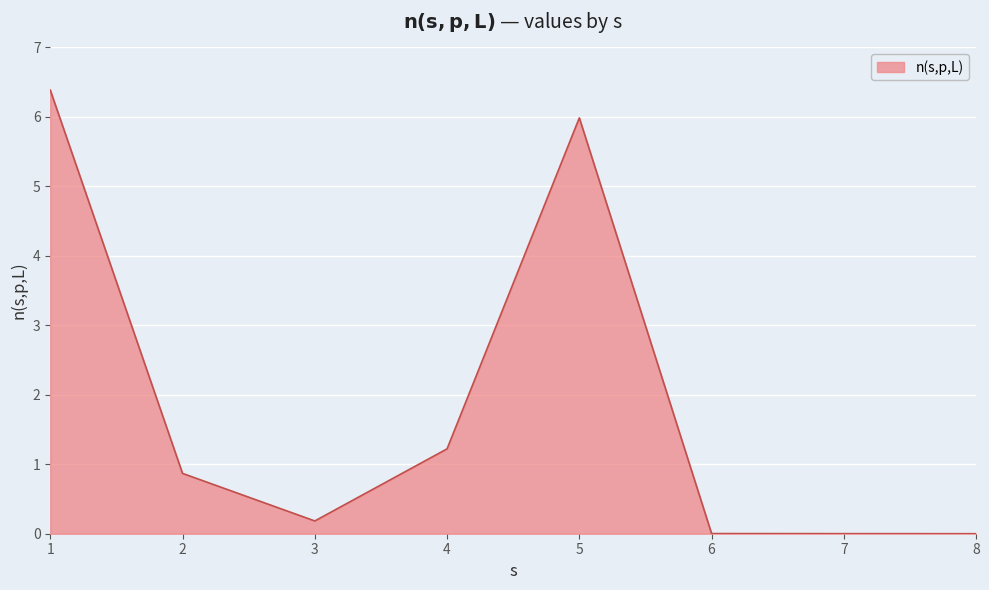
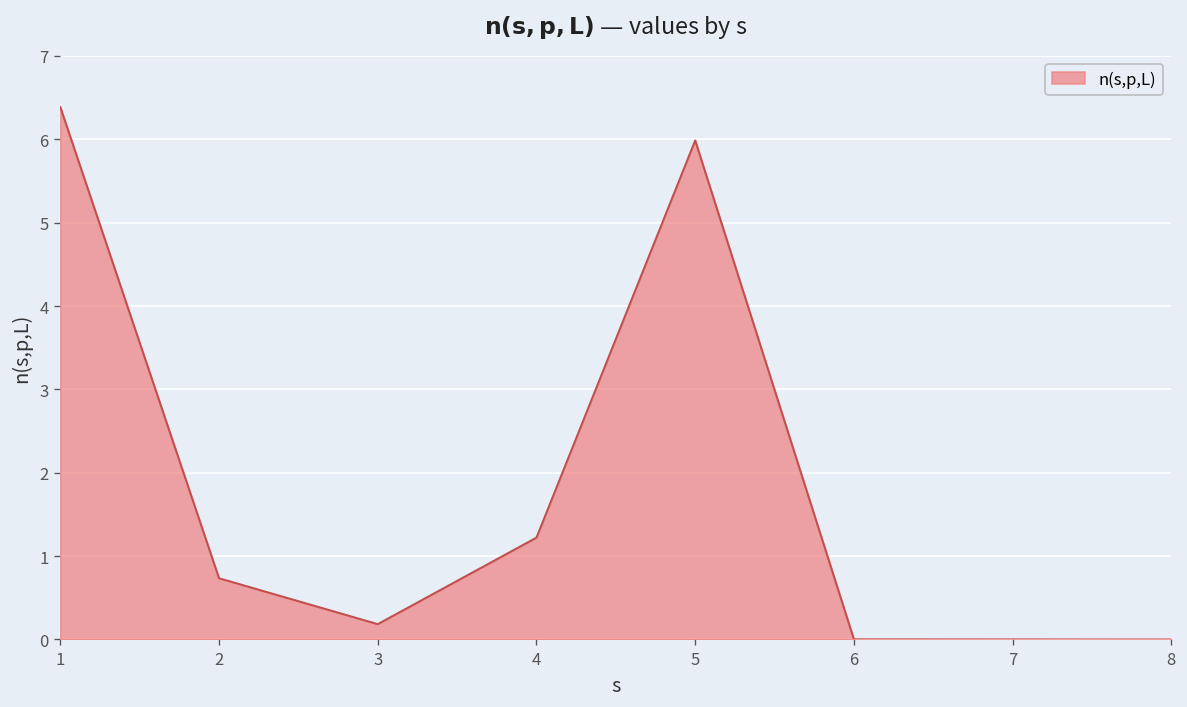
  {
    "1": 6.4,
-   "2": 0.9,
+   "2": 0.7,
    "3": 0.2,
    "4": 1.2,
    "5": 6.0,
    "6": 0.0,
    "7": 0.0,
    "8": 0.0
  }
